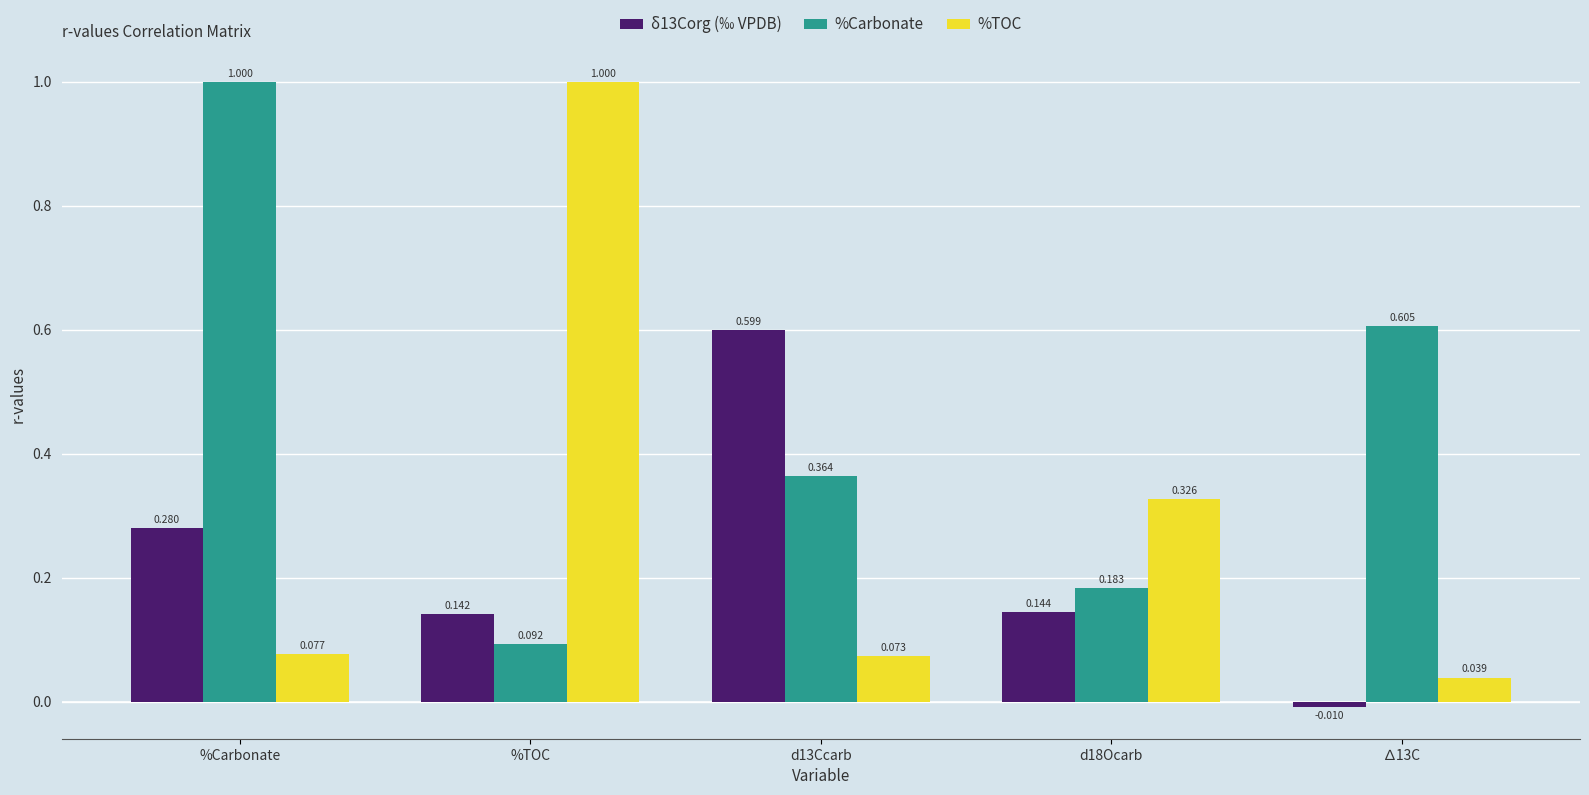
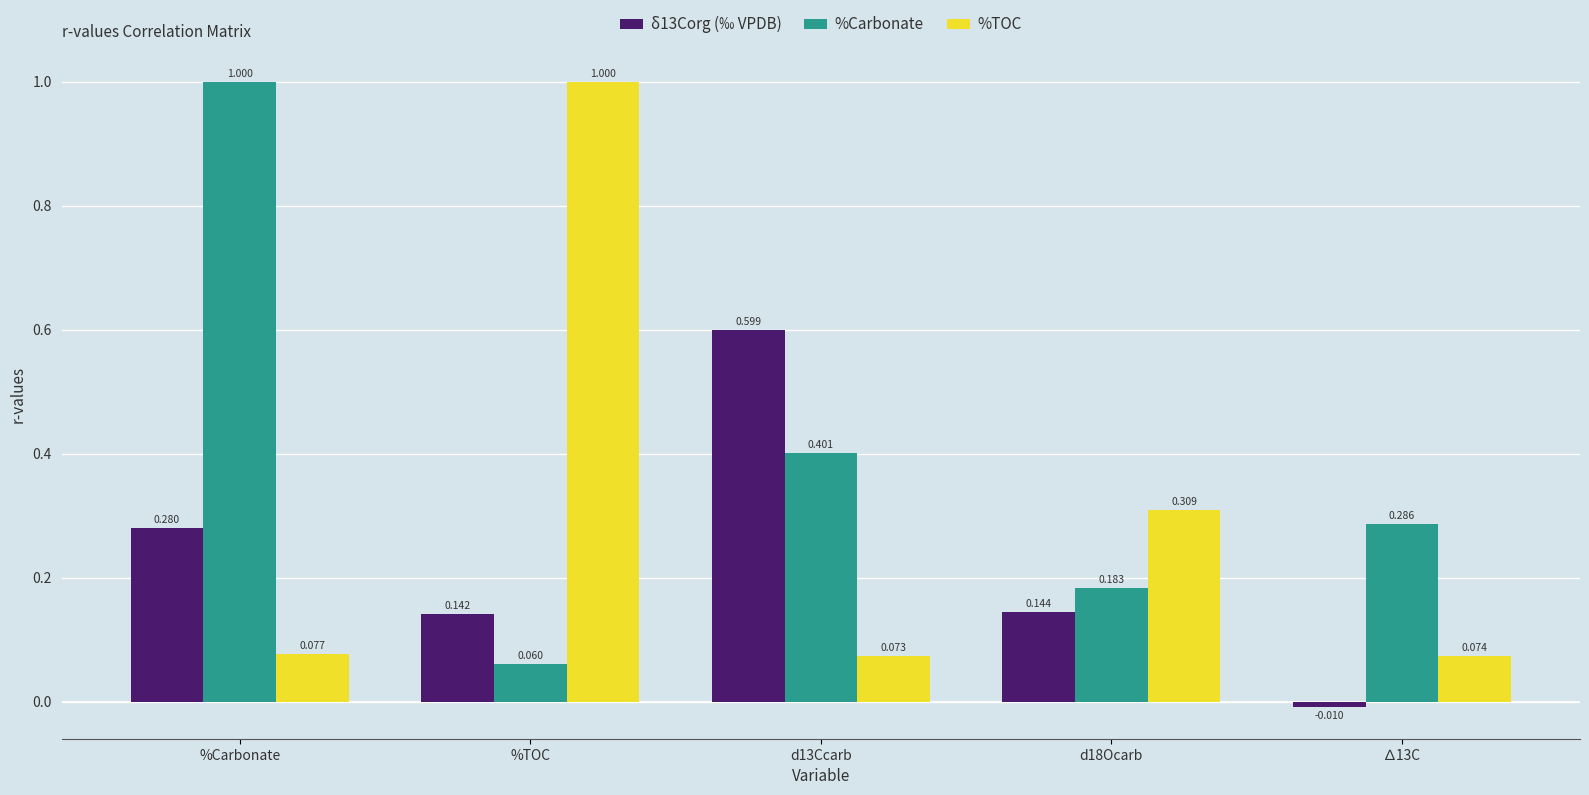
  {
    "δ13Corg (‰ VPDB)": {
      "%Carbonate": 0.280,
      "%TOC": 0.142,
      "d13Ccarb": 0.599,
      "d18Ocarb": 0.144,
      "∆13C": -0.010
    },
    "%Carbonate": {
      "%Carbonate": 1.000,
-     "%TOC": 0.092,
-     "d13Ccarb": 0.364,
+     "%TOC": 0.060,
+     "d13Ccarb": 0.401,
      "d18Ocarb": 0.183,
-     "∆13C": 0.605
+     "∆13C": 0.286
    },
    "%TOC": {
      "%Carbonate": 0.077,
      "%TOC": 1.000,
      "d13Ccarb": 0.073,
-     "d18Ocarb": 0.326,
-     "∆13C": 0.039
+     "d18Ocarb": 0.309,
+     "∆13C": 0.074
    }
  }
